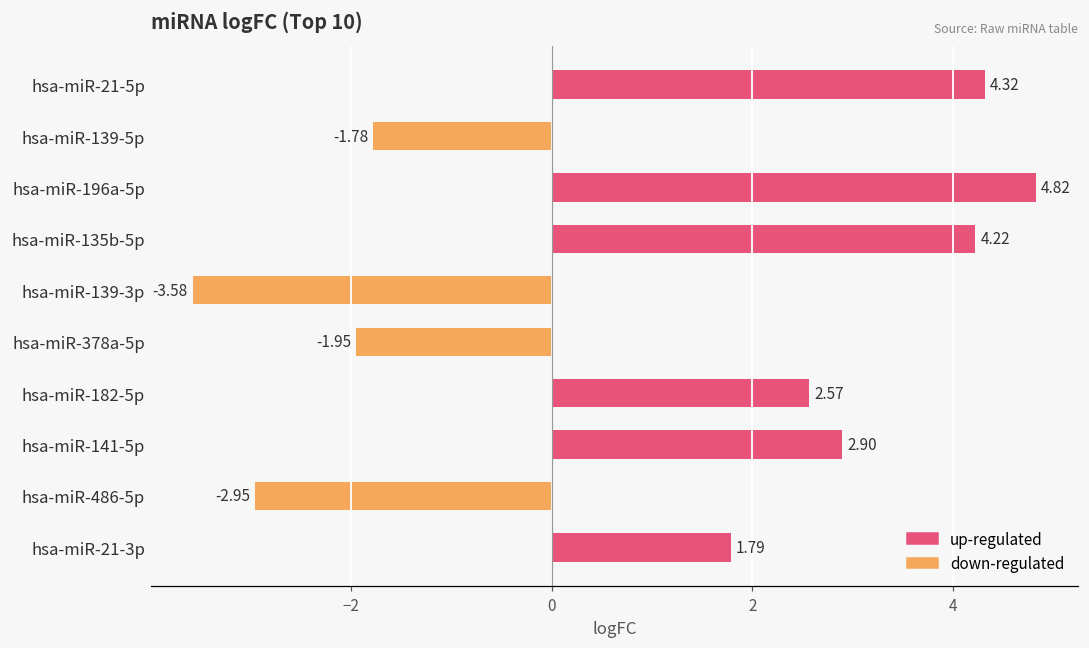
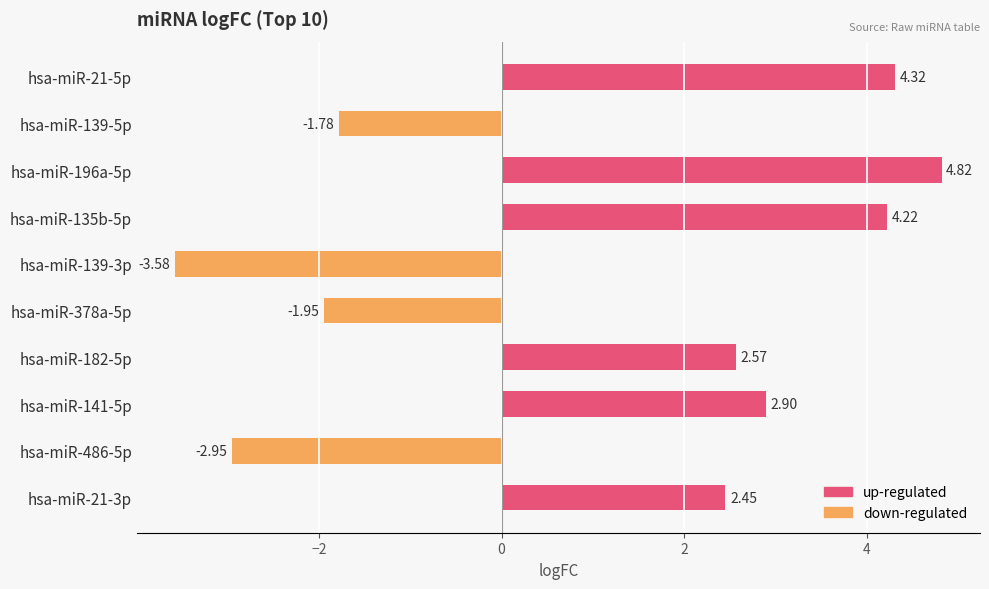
  {
    "hsa-miR-21-5p": 4.32,
    "hsa-miR-139-5p": -1.78,
    "hsa-miR-196a-5p": 4.82,
    "hsa-miR-135b-5p": 4.22,
    "hsa-miR-139-3p": -3.58,
    "hsa-miR-378a-5p": -1.95,
    "hsa-miR-182-5p": 2.57,
    "hsa-miR-141-5p": 2.90,
    "hsa-miR-486-5p": -2.95,
-   "hsa-miR-21-3p": 1.79
+   "hsa-miR-21-3p": 2.45
  }
